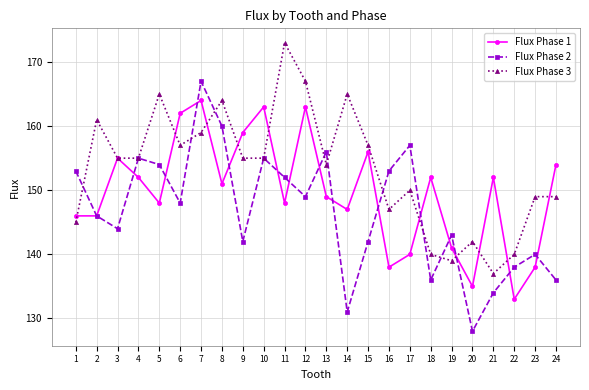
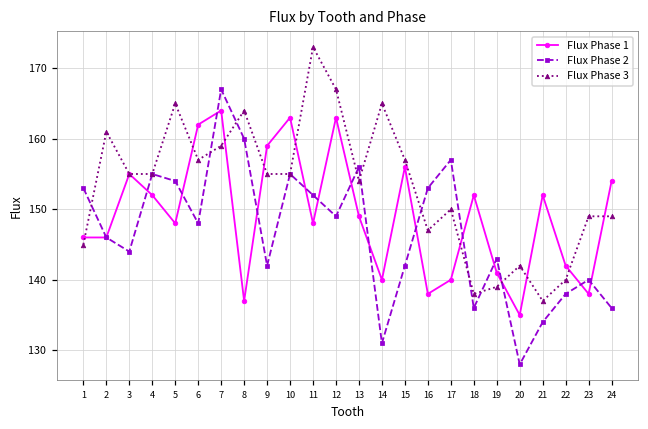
  {
    "Flux Phase 1": {
      "1": 146,
      "4": 152,
      "5": 148,
      "6": 162,
      "7": 164,
-     "8": 151,
+     "8": 137,
      "9": 159,
      "10": 163,
      "11": 148,
      "12": 163,
      "13": 149,
-     "14": 147,
+     "14": 140,
      "15": 156,
      "16": 138,
      "17": 140,
      "18": 152,
      "19": 141,
      "20": 135,
      "21": 152,
-     "22": 133,
+     "22": 142,
      "23": 138,
      "24": 154
    },
    "Flux Phase 2": {
      "1": 153,
      "3": 144,
      "5": 154,
      "6": 148,
      "7": 167,
      "8": 160,
      "9": 142,
      "11": 152,
      "12": 149,
      "13": 156,
      "14": 131,
      "15": 142,
      "16": 153,
      "17": 157,
      "18": 136,
      "19": 143,
      "20": 128,
      "21": 134,
      "22": 138,
      "23": 140,
      "24": 136
    },
    "Flux Phase 3": {
      "1": 145,
      "2": 161,
      "5": 165,
      "6": 157,
      "7": 159,
      "8": 164,
      "9": 155,
      "11": 173,
      "12": 167,
      "13": 154,
      "14": 165,
      "15": 157,
      "16": 147,
      "17": 150,
-     "18": 140,
+     "18": 138,
      "19": 139,
      "20": 142,
      "21": 137,
      "22": 140,
      "23": 149,
      "24": 149
    }
  }
